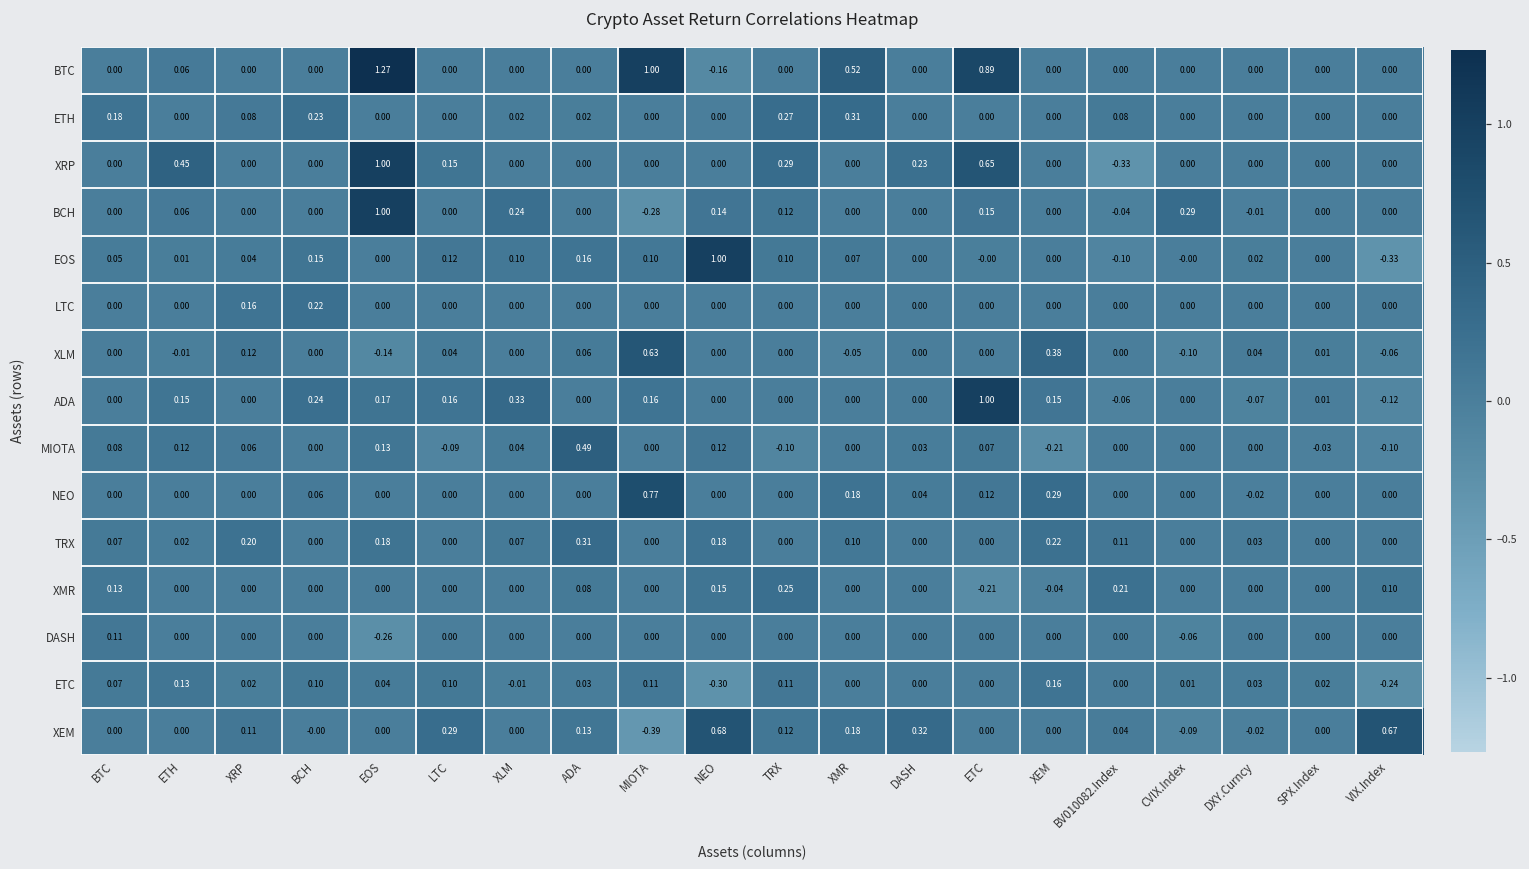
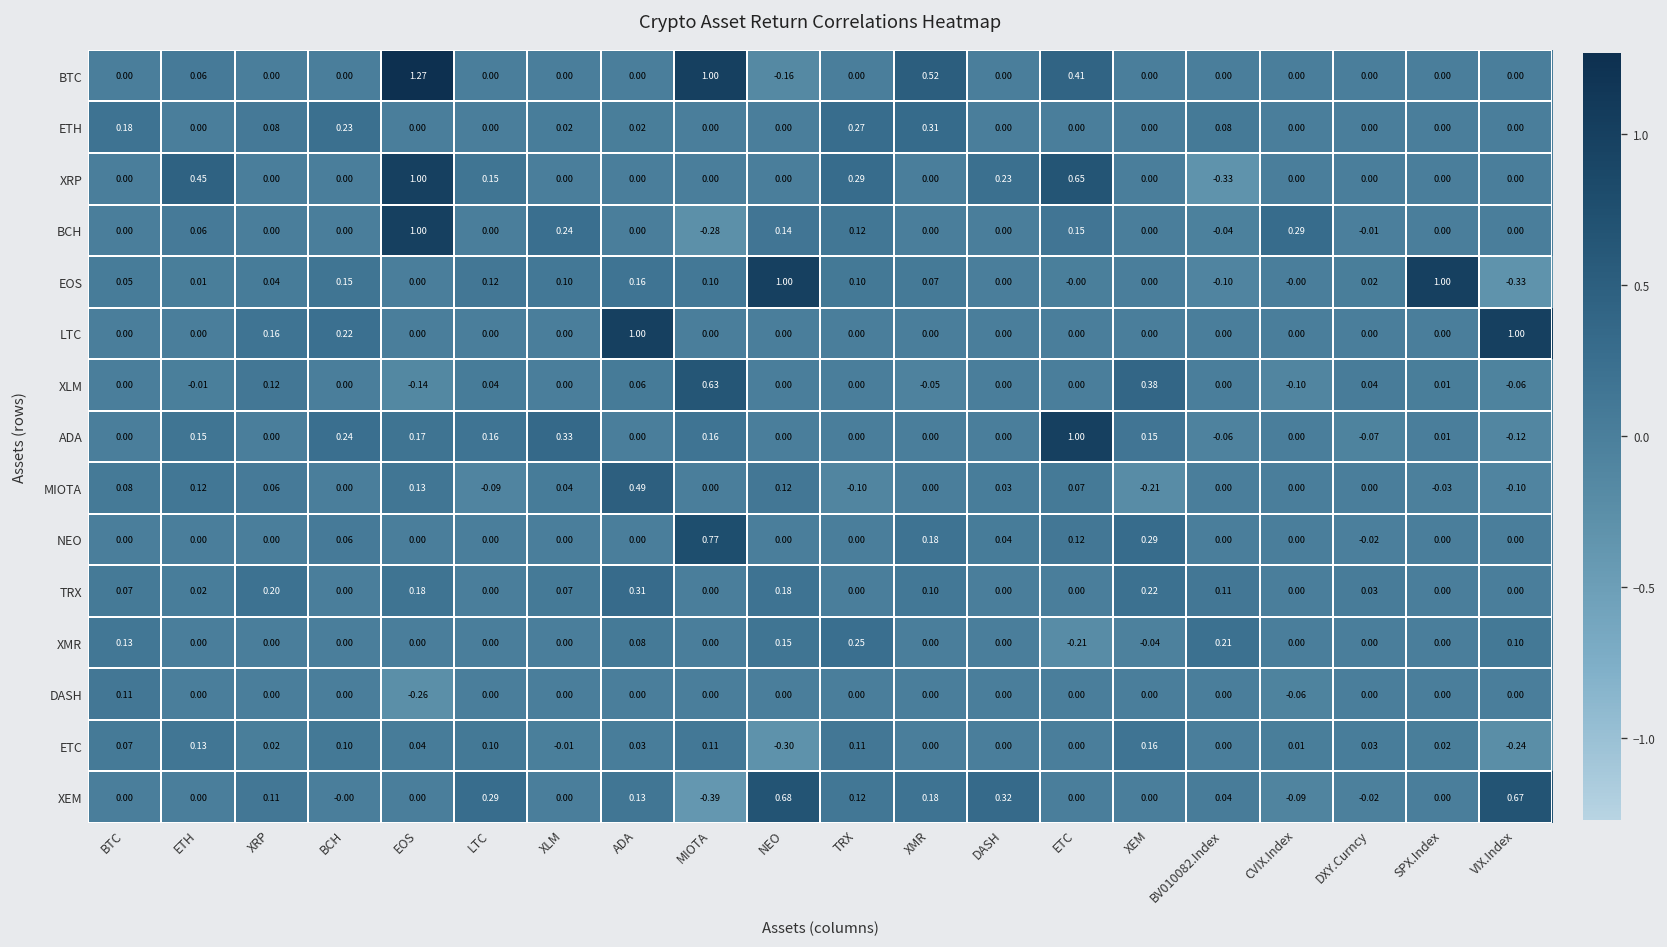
  {
    "BTC": {
      "BTC": 0.00,
      "ETH": 0.06,
      "XRP": 0.00,
      "BCH": 0.00,
      "EOS": 1.27,
      "LTC": 0.00,
      "XLM": 0.00,
      "ADA": 0.00,
      "MIOTA": 1.00,
      "NEO": -0.16,
      "TRX": 0.00,
      "XMR": 0.52,
      "DASH": 0.00,
-     "ETC": 0.89,
+     "ETC": 0.41,
      "XEM": 0.00,
      "BV010082.Index": 0.00,
      "CVIX.Index": 0.00,
      "DXY.Curncy": 0.00,
      "SPX.Index": 0.00,
      "VIX.Index": 0.00
    },
    "EOS": {
      "BTC": 0.05,
      "ETH": 0.01,
      "XRP": 0.04,
      "BCH": 0.15,
      "EOS": 0.00,
      "LTC": 0.12,
      "XLM": 0.10,
      "ADA": 0.16,
      "MIOTA": 0.10,
      "NEO": 1.00,
      "TRX": 0.10,
      "XMR": 0.07,
      "DASH": 0.00,
      "ETC": -0.00,
      "XEM": 0.00,
      "BV010082.Index": -0.10,
      "CVIX.Index": -0.00,
      "DXY.Curncy": 0.02,
-     "SPX.Index": 0.00,
+     "SPX.Index": 1.00,
      "VIX.Index": -0.33
    },
    "LTC": {
      "BTC": 0.00,
      "ETH": 0.00,
      "XRP": 0.16,
      "BCH": 0.22,
      "EOS": 0.00,
      "LTC": 0.00,
      "XLM": 0.00,
-     "ADA": 0.00,
+     "ADA": 1.00,
      "MIOTA": 0.00,
      "NEO": 0.00,
      "TRX": 0.00,
      "XMR": 0.00,
      "DASH": 0.00,
      "ETC": 0.00,
      "XEM": 0.00,
      "BV010082.Index": 0.00,
      "CVIX.Index": 0.00,
      "DXY.Curncy": 0.00,
      "SPX.Index": 0.00,
-     "VIX.Index": 0.00
+     "VIX.Index": 1.00
    }
  }
